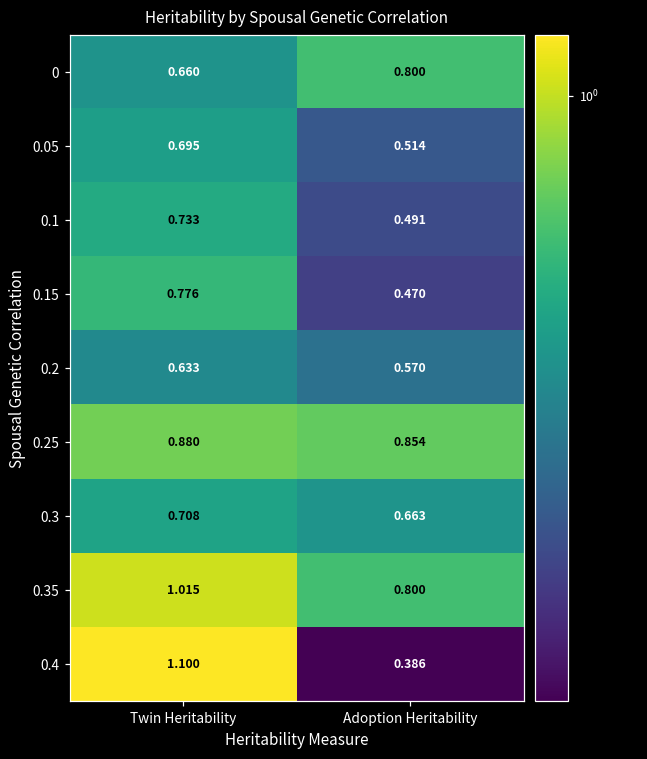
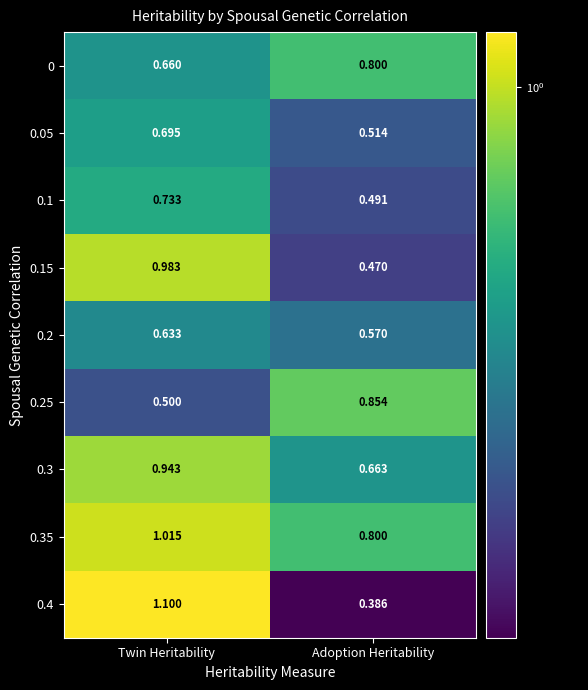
  {
    "0": {
      "Twin Heritability": 0.660,
      "Adoption Heritability": 0.800
    },
    "0.05": {
      "Twin Heritability": 0.695,
      "Adoption Heritability": 0.514
    },
    "0.1": {
      "Twin Heritability": 0.733,
      "Adoption Heritability": 0.491
    },
    "0.15": {
-     "Twin Heritability": 0.776,
+     "Twin Heritability": 0.983,
      "Adoption Heritability": 0.470
    },
    "0.2": {
      "Twin Heritability": 0.633,
      "Adoption Heritability": 0.570
    },
    "0.25": {
-     "Twin Heritability": 0.880,
+     "Twin Heritability": 0.500,
      "Adoption Heritability": 0.854
    },
    "0.3": {
-     "Twin Heritability": 0.708,
+     "Twin Heritability": 0.943,
      "Adoption Heritability": 0.663
    },
    "0.35": {
      "Twin Heritability": 1.015,
      "Adoption Heritability": 0.800
    },
    "0.4": {
      "Twin Heritability": 1.100,
      "Adoption Heritability": 0.386
    }
  }
